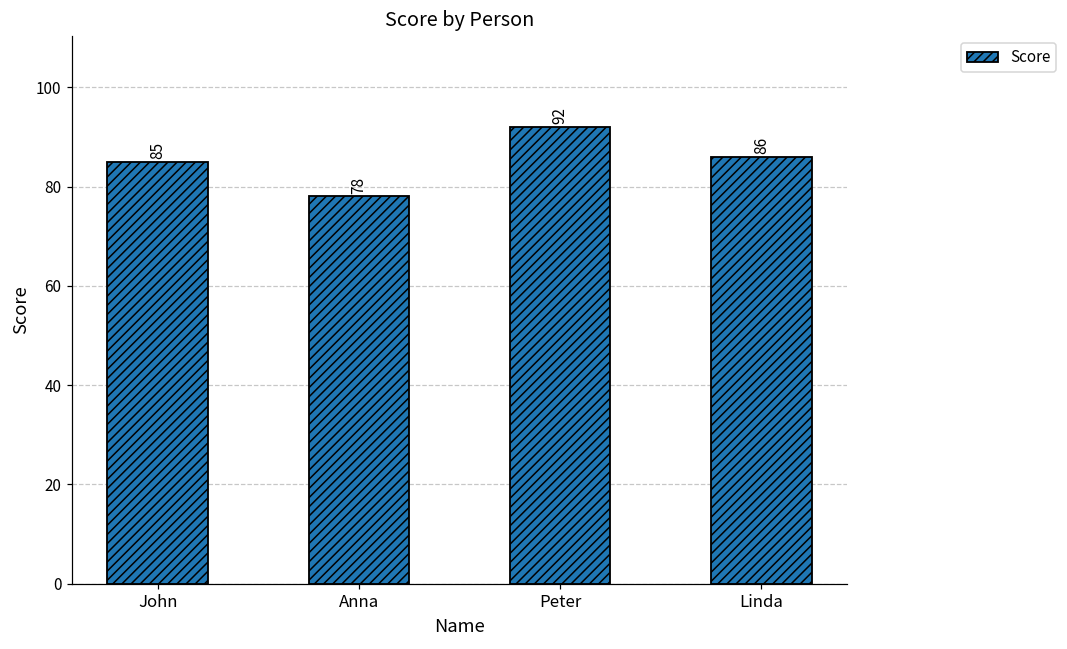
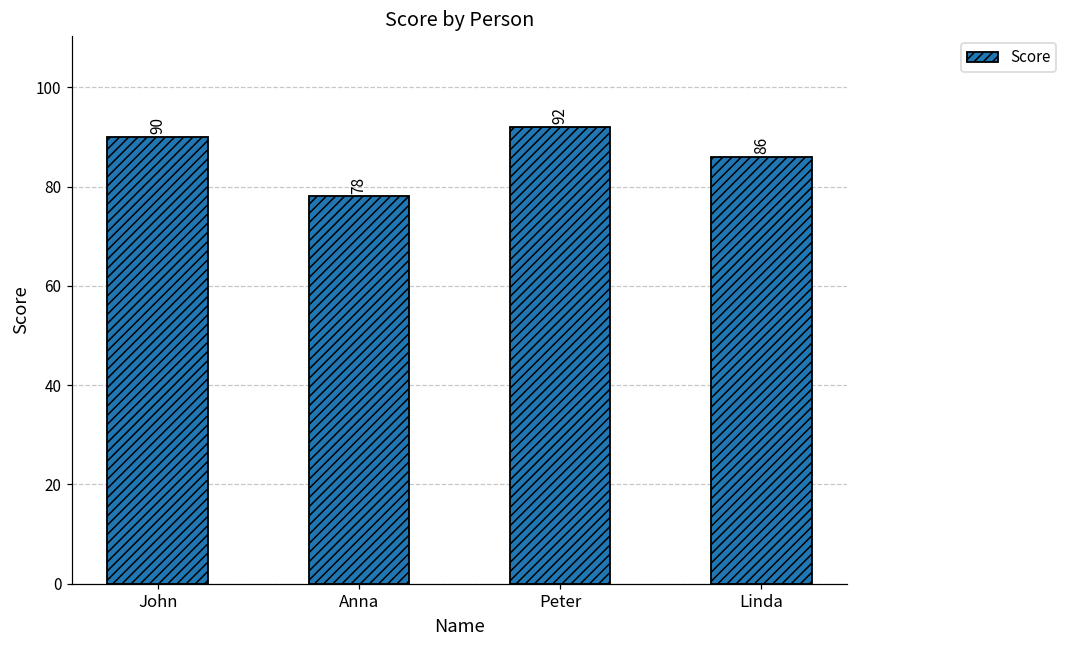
  {
-   "John": 85,
+   "John": 90,
    "Anna": 78,
    "Peter": 92,
    "Linda": 86
  }
